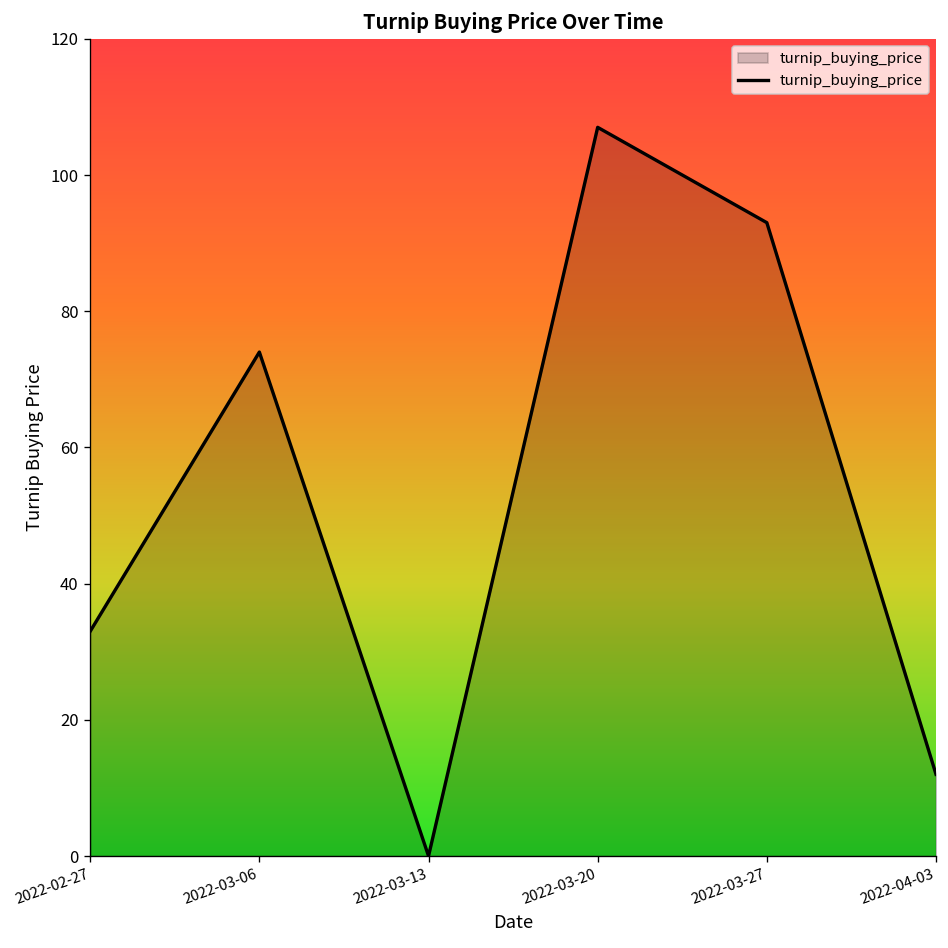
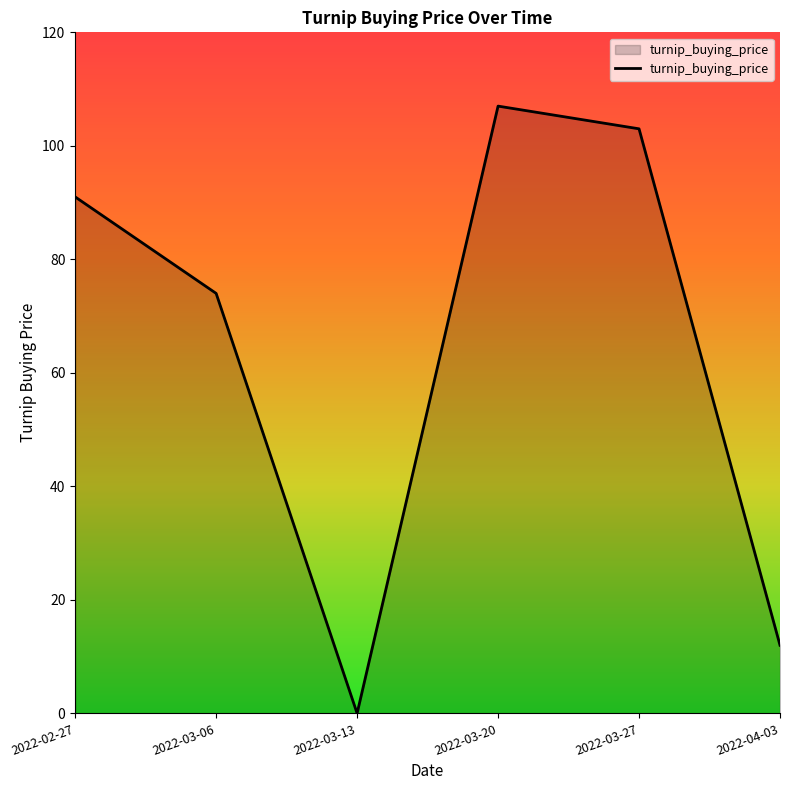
  {
-   "2022-02-27": 33,
+   "2022-02-27": 91,
    "2022-03-06": 74,
    "2022-03-13": 0,
    "2022-03-20": 107,
-   "2022-03-27": 93,
+   "2022-03-27": 103,
    "2022-04-03": 12
  }
